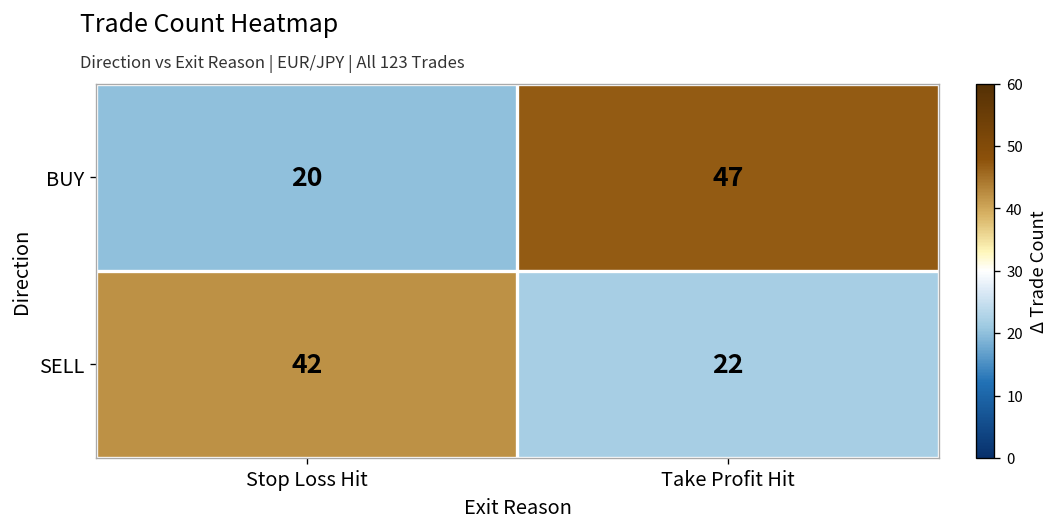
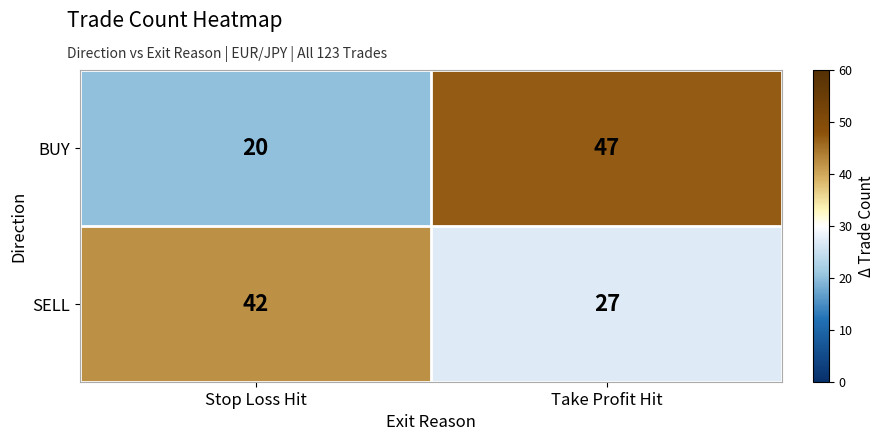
  {
    "BUY": {
      "Stop Loss Hit": 20,
      "Take Profit Hit": 47
    },
    "SELL": {
      "Stop Loss Hit": 42,
-     "Take Profit Hit": 22
+     "Take Profit Hit": 27
    }
  }
